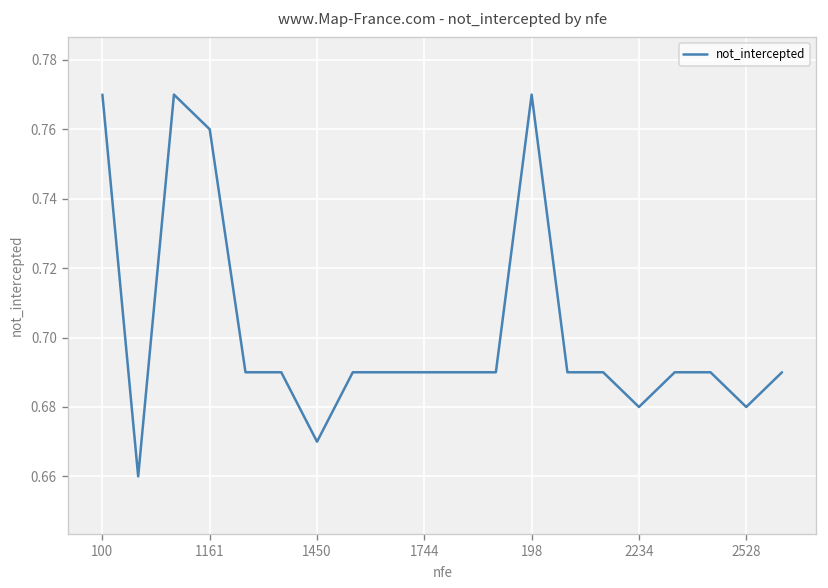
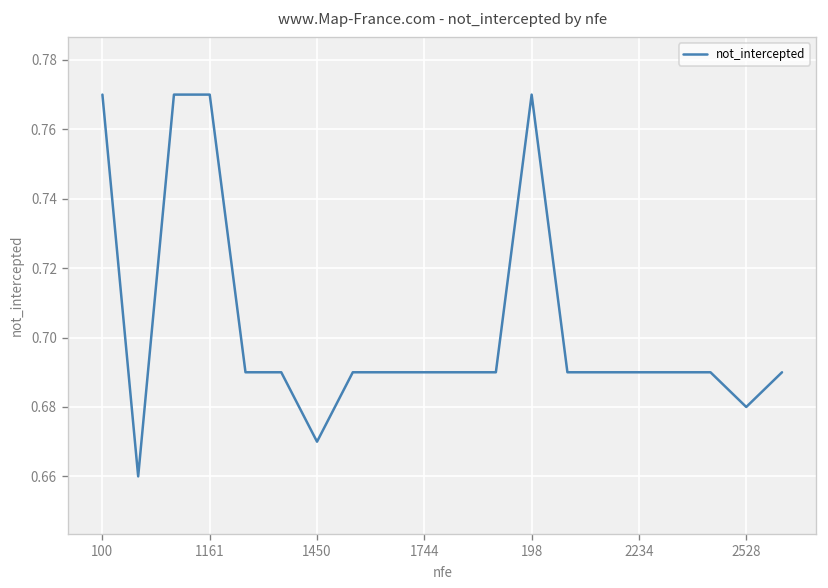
  {
    "100": 0.77,
-   "1161": 0.76,
+   "1161": 0.77,
    "1450": 0.67,
    "1744": 0.69,
    "198": 0.77,
-   "2234": 0.68,
+   "2234": 0.69,
    "2528": 0.68
  }
